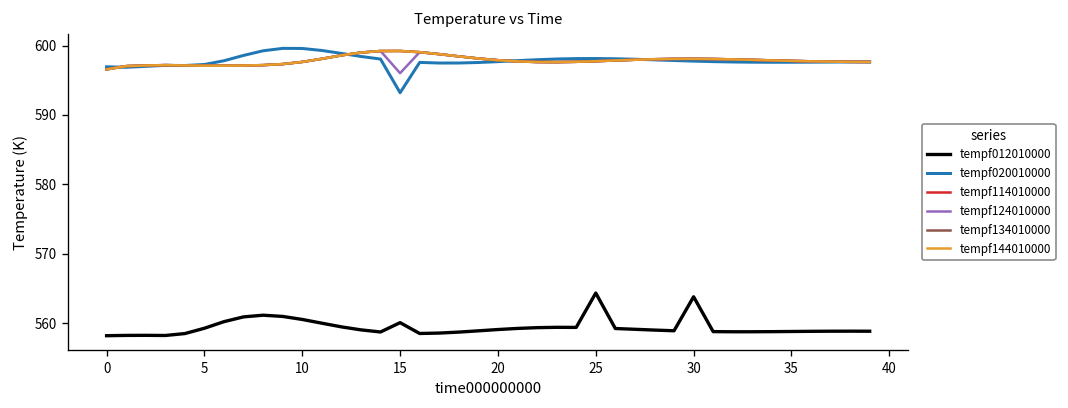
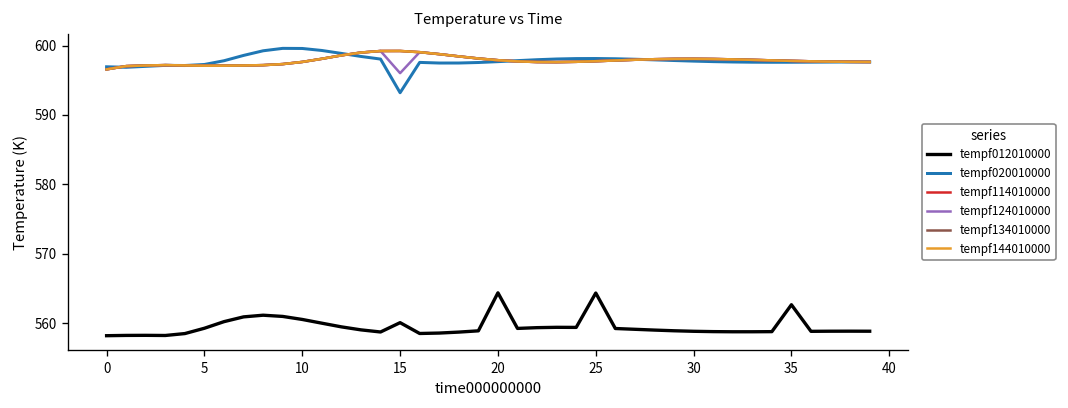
  {
    "tempf012010000": {
      "0": 558,
      "5": 559,
      "10": 561,
      "15": 560,
-     "20": 559,
+     "20": 564,
      "25": 564,
-     "30": 564,
-     "35": 559
+     "30": 559,
+     "35": 563
    },
    "tempf020010000": {
      "10": 600,
      "15": 593
    },
    "tempf144010000": {
      "15": 599
    },
    "tempf124010000": {
      "15": 596
    }
  }
